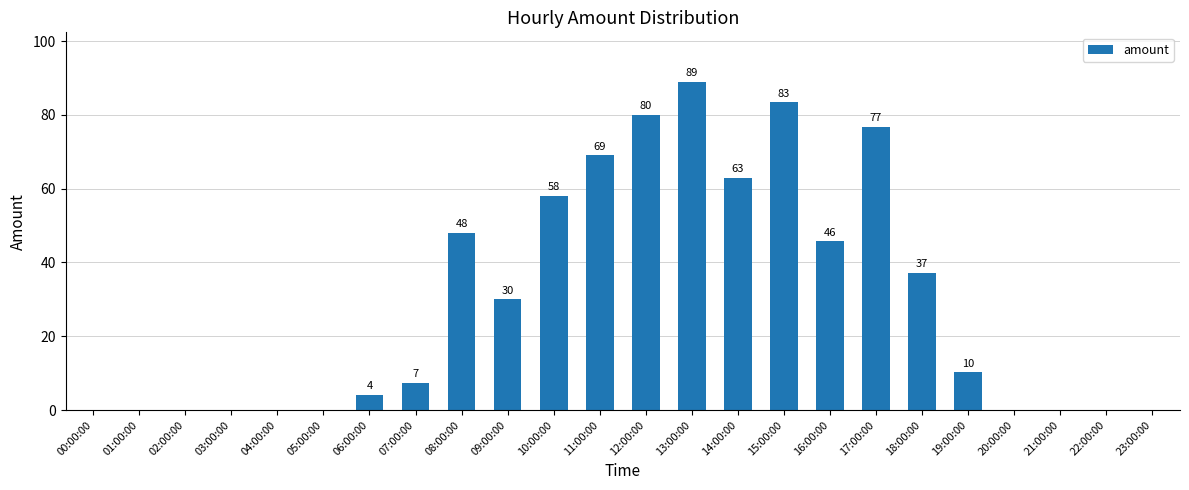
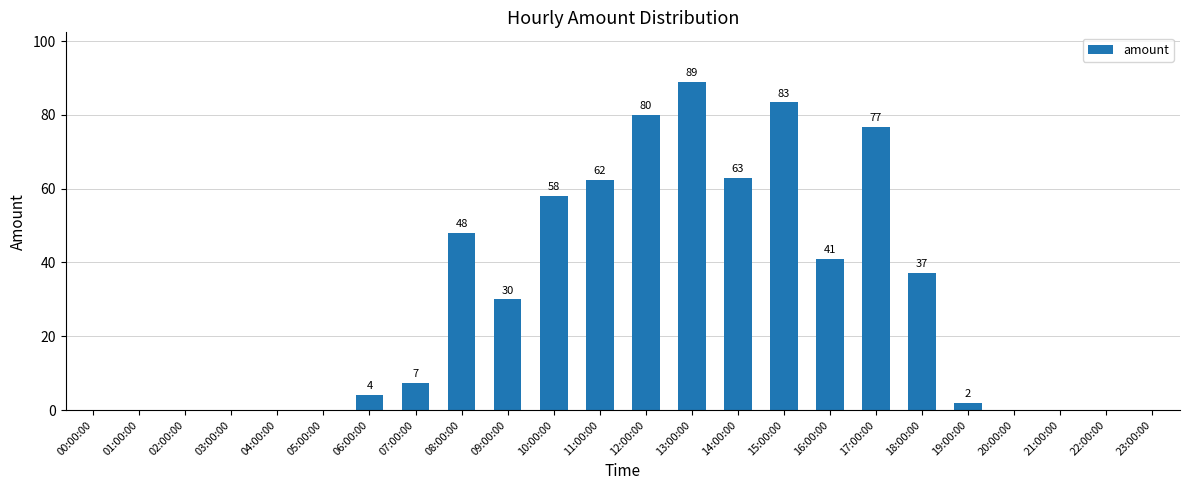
  {
    "06:00:00": 4,
    "07:00:00": 7,
    "08:00:00": 48,
    "09:00:00": 30,
    "10:00:00": 58,
-   "11:00:00": 69,
+   "11:00:00": 62,
    "12:00:00": 80,
    "13:00:00": 89,
    "14:00:00": 63,
    "15:00:00": 83,
-   "16:00:00": 46,
+   "16:00:00": 41,
    "17:00:00": 77,
    "18:00:00": 37,
-   "19:00:00": 10
+   "19:00:00": 2
  }
